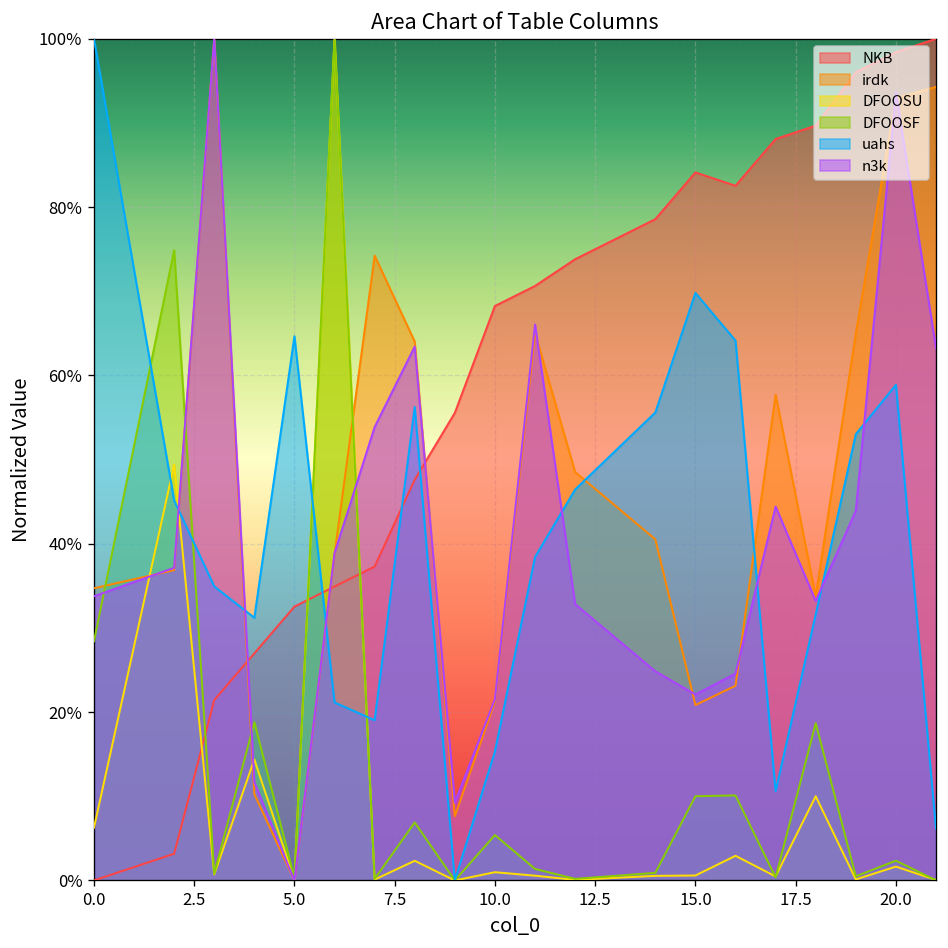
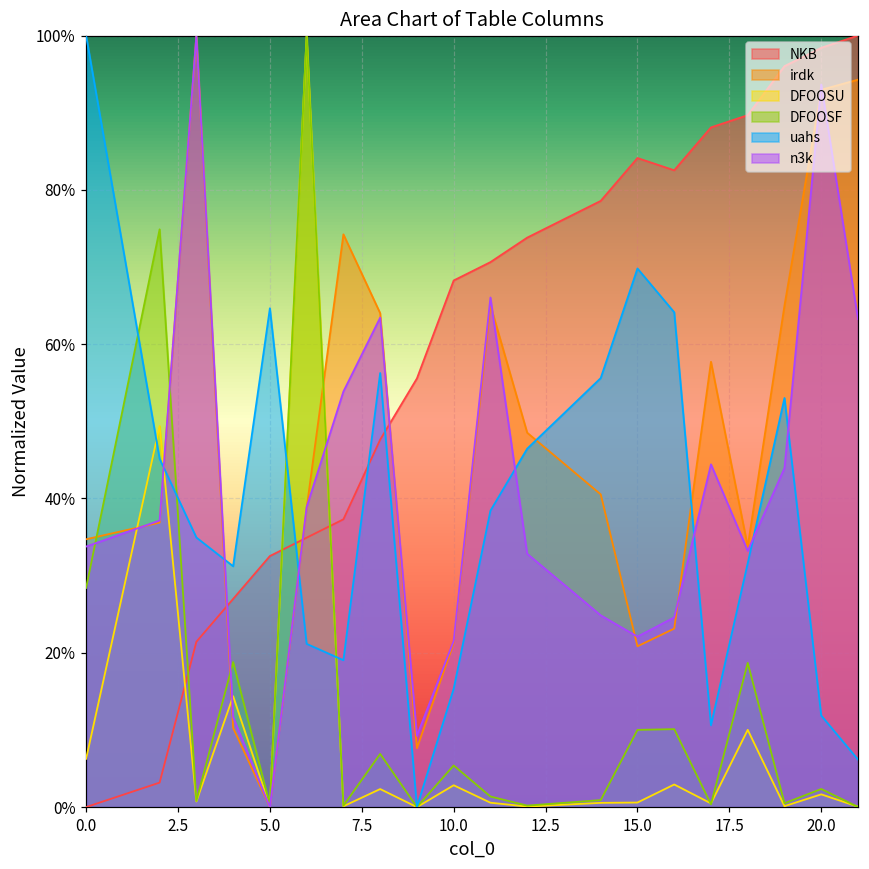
  {
    "NKB": {
      "0.0": "0%",
      "5.0": "33%",
      "10.0": "68%",
      "15.0": "84%"
    },
    "irdk": {
      "0.0": "35%",
      "15.0": "21%"
    },
    "DFOOSU": {
      "0.0": "6%",
-     "10.0": "1%",
+     "10.0": "3%",
      "15.0": "1%",
      "20.0": "2%"
    },
    "DFOOSF": {
      "0.0": "28%",
      "10.0": "5%",
      "15.0": "10%",
      "20.0": "2%"
    },
    "uahs": {
      "0.0": "100%",
      "5.0": "65%",
      "10.0": "15%",
      "15.0": "70%",
-     "20.0": "59%"
+     "20.0": "12%"
    },
    "n3k": {
      "0.0": "34%",
      "15.0": "22%"
    }
  }
